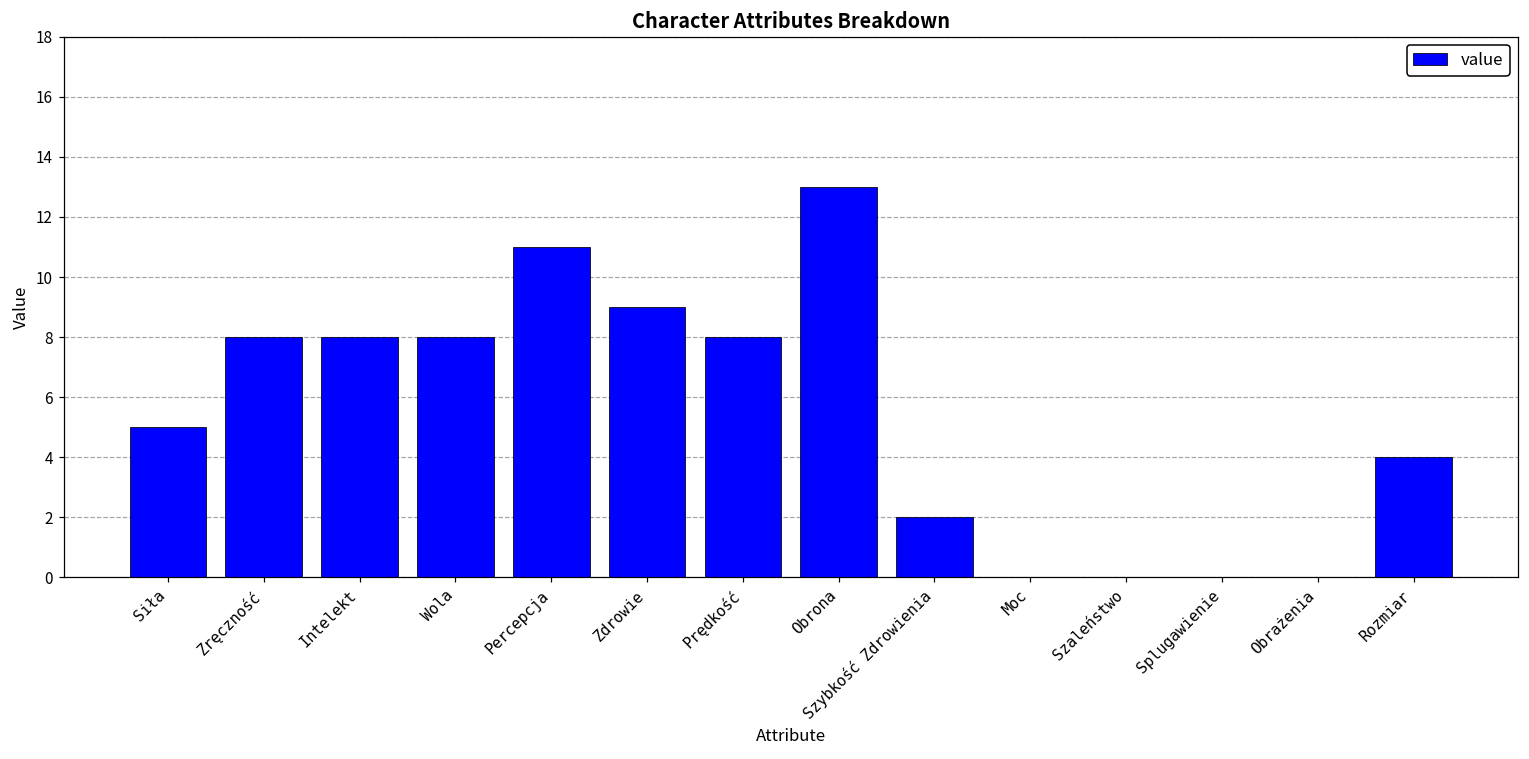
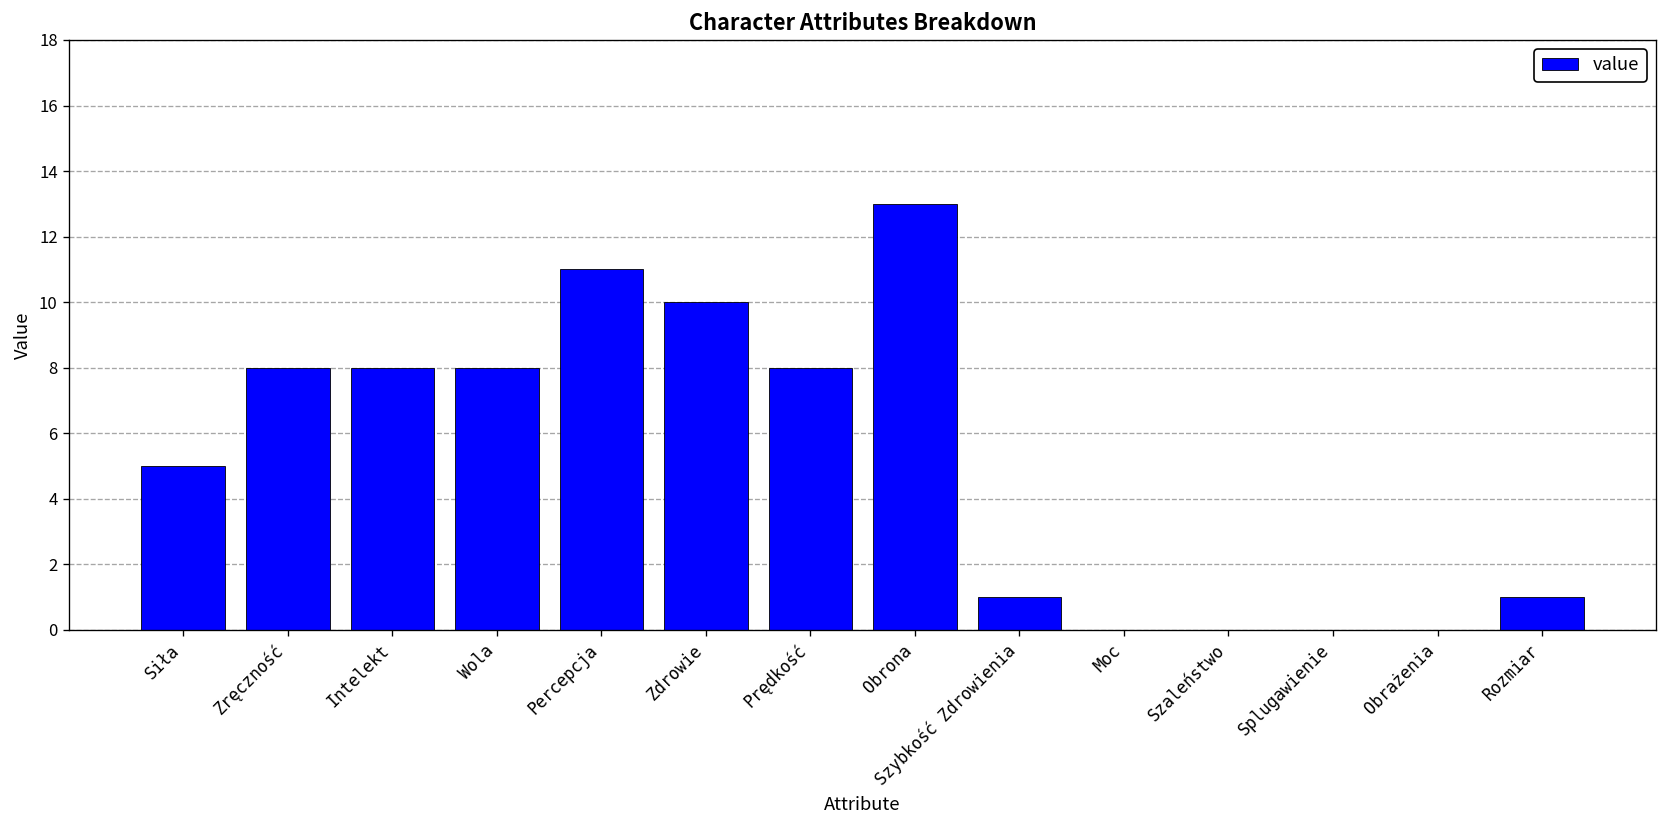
  {
    "Siła": 5,
    "Zręczność": 8,
    "Intelekt": 8,
    "Wola": 8,
    "Percepcja": 11,
-   "Zdrowie": 9,
+   "Zdrowie": 10,
    "Prędkość": 8,
    "Obrona": 13,
-   "Szybkość Zdrowienia": 2,
+   "Szybkość Zdrowienia": 1,
    "Moc": 0,
    "Szaleństwo": 0,
    "Splugawienie": 0,
    "Obrażenia": 0,
-   "Rozmiar": 4
+   "Rozmiar": 1
  }
